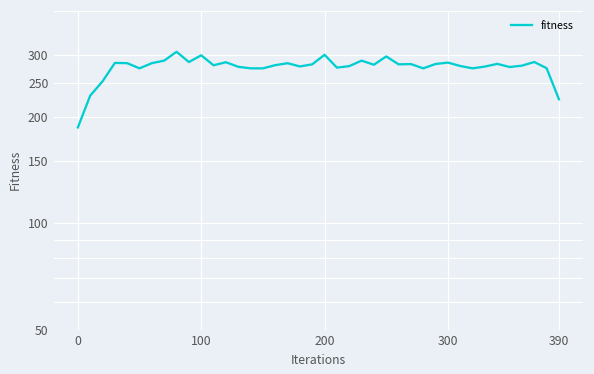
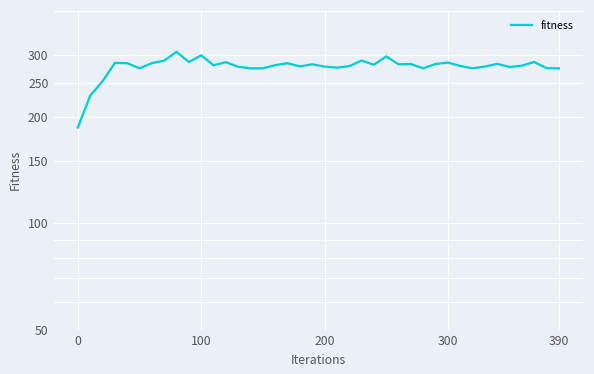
  {
    "0": 190,
    "100": 300,
-   "200": 300,
+   "200": 280,
    "300": 290,
-   "390": 220
+   "390": 280
  }
